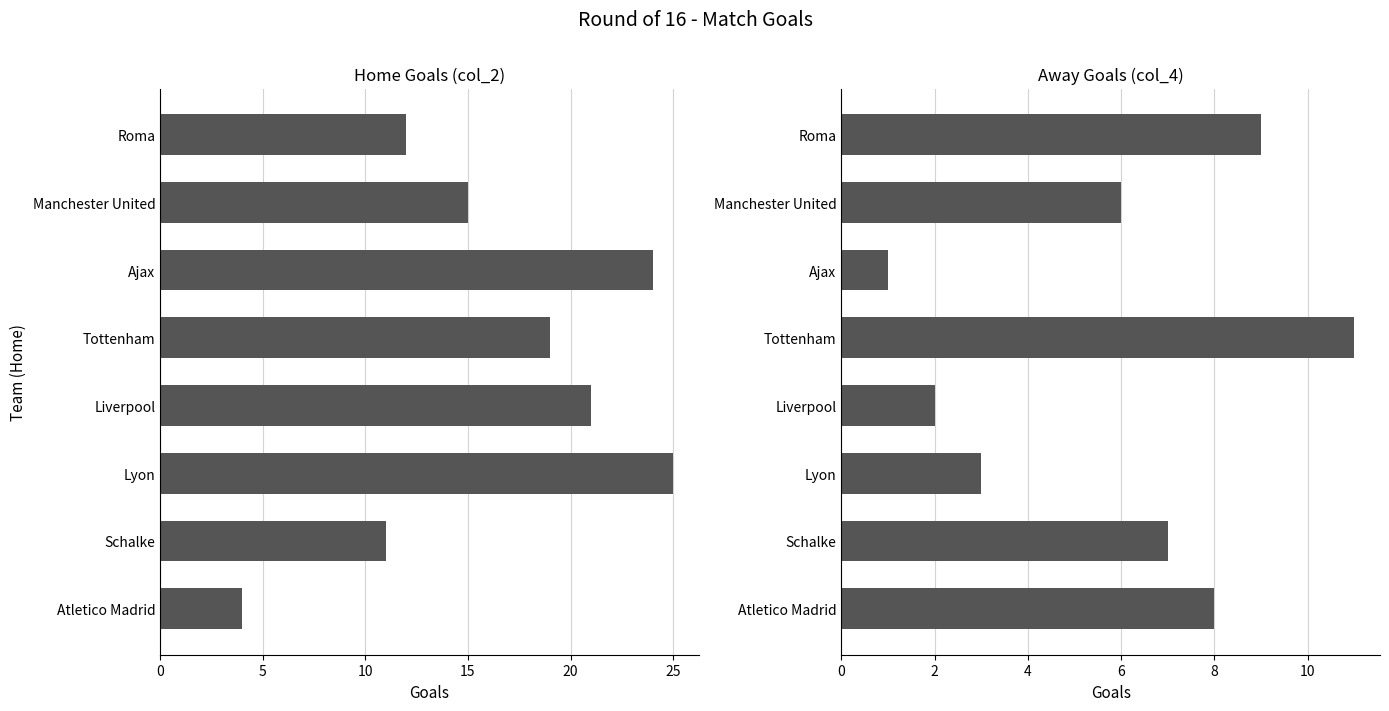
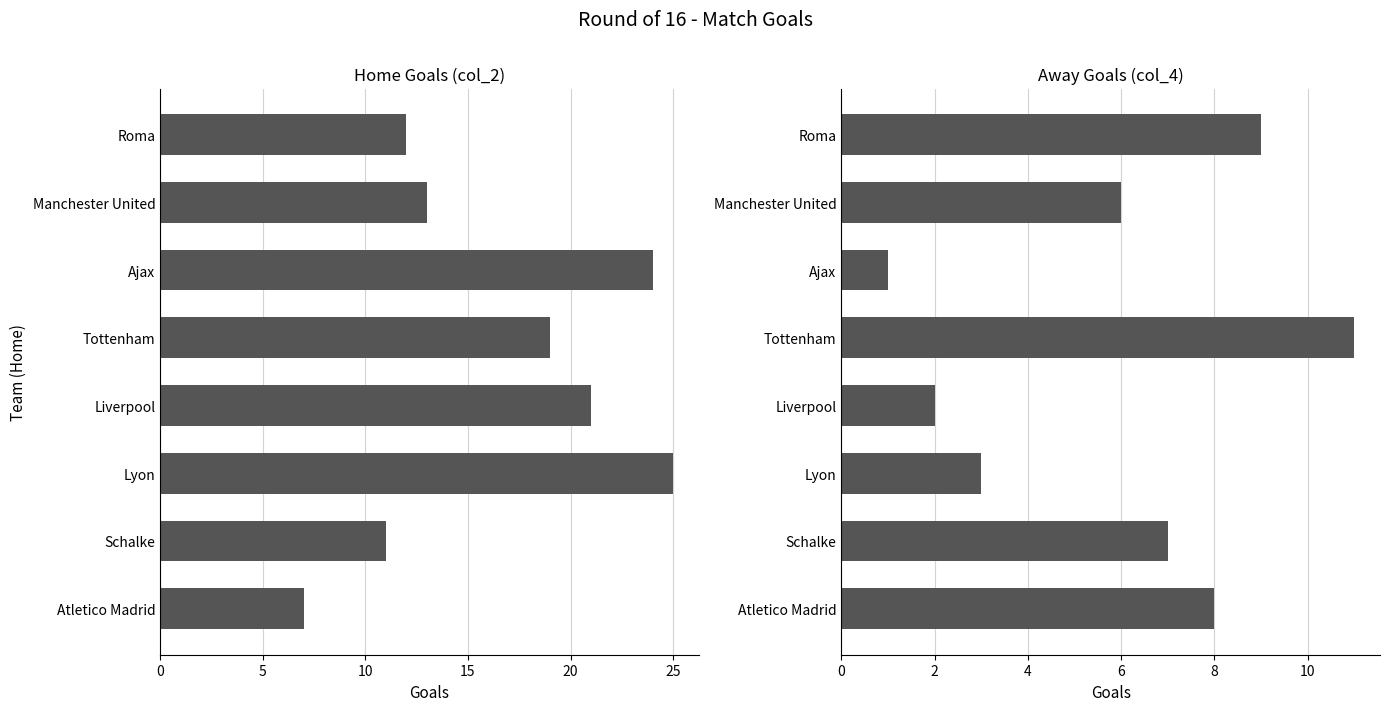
  {
    "Home Goals (col_2)": {
      "Roma": 12,
-     "Manchester United": 15,
+     "Manchester United": 13,
      "Ajax": 24,
      "Tottenham": 19,
      "Liverpool": 21,
      "Lyon": 25,
      "Schalke": 11,
-     "Atletico Madrid": 4
+     "Atletico Madrid": 7
    },
    "Away Goals (col_4)": {
      "Roma": 9.0,
      "Manchester United": 6.0,
      "Ajax": 1.0,
      "Tottenham": 11.0,
      "Liverpool": 2.0,
      "Lyon": 3.0,
      "Schalke": 7.0,
      "Atletico Madrid": 8.0
    }
  }
